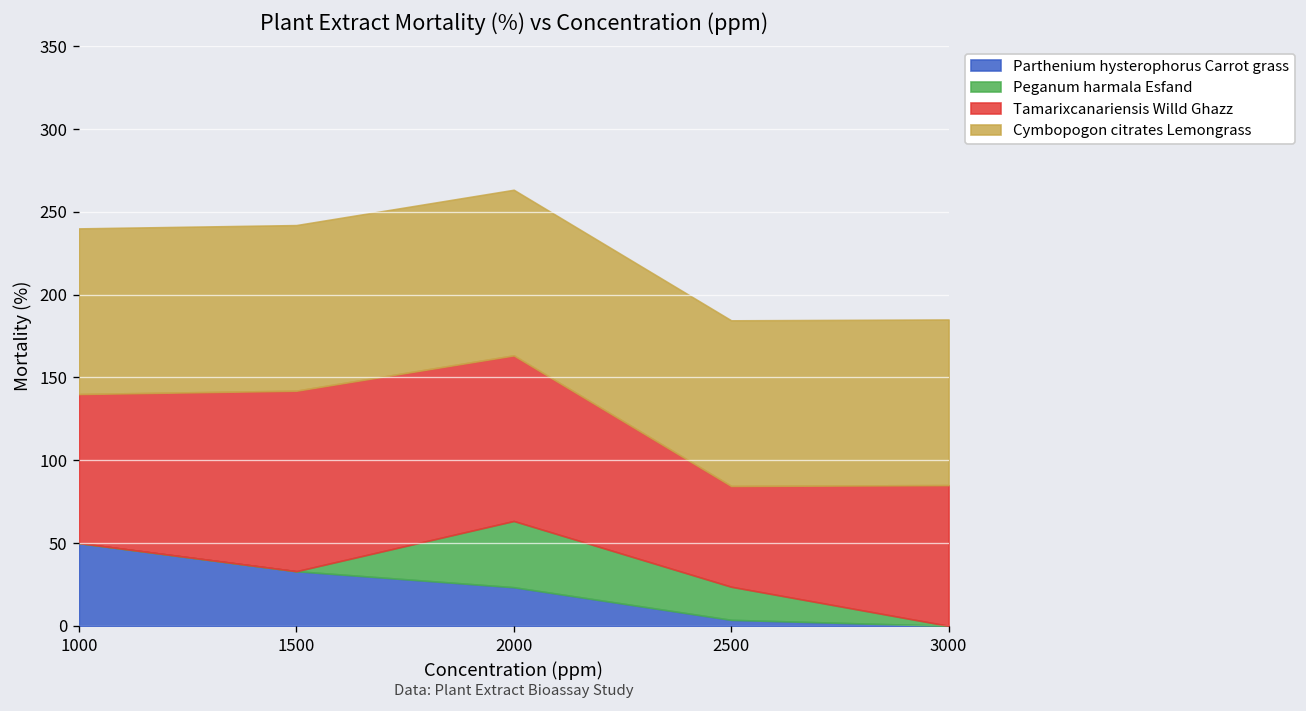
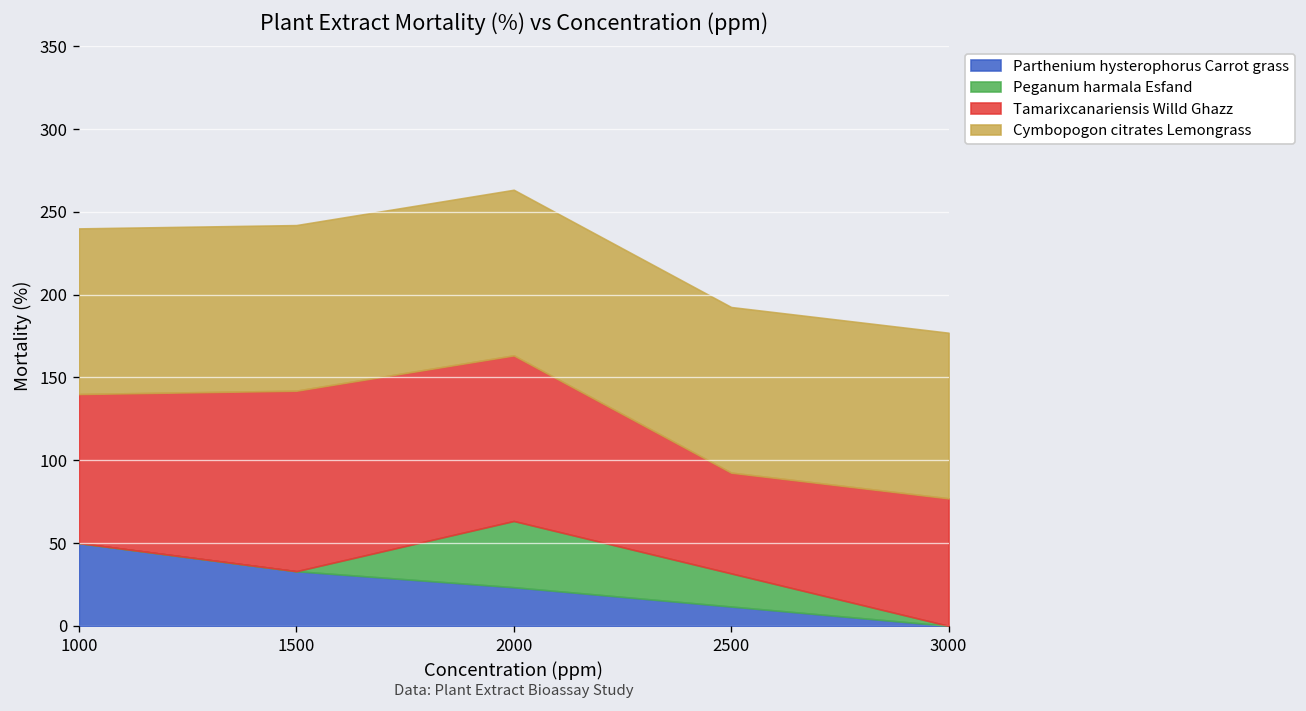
  {
    "Parthenium hysterophorus Carrot grass": {
      "2000": 23,
-     "2500": 4
+     "2500": 12
    },
    "Peganum harmala Esfand": {
      "2000": 40,
      "2500": 20
    },
    "Tamarixcanariensis Willd Ghazz": {
      "1000": 90,
      "1500": 109,
      "2000": 100,
      "2500": 61,
-     "3000": 85
+     "3000": 77
    },
    "Cymbopogon citrates Lemongrass": {
      "1000": 100,
      "1500": 100,
      "2000": 100,
      "2500": 100,
      "3000": 100
    }
  }
